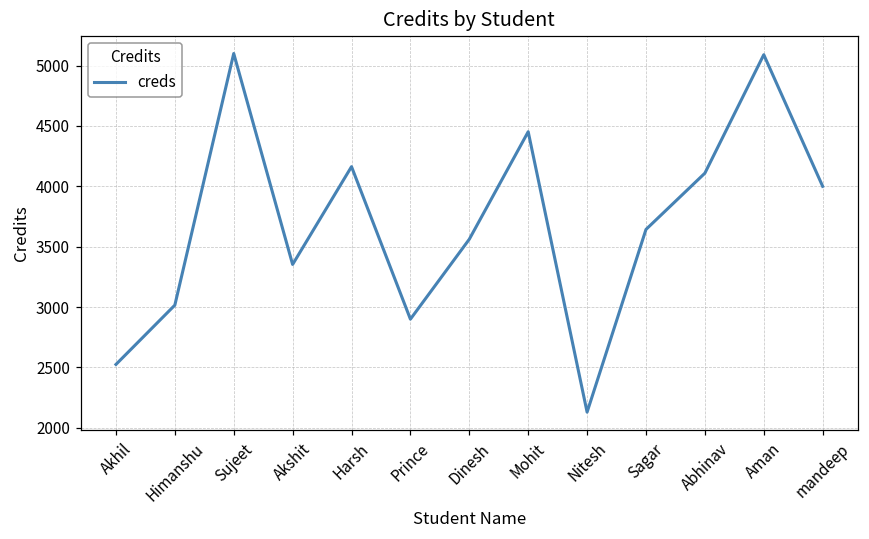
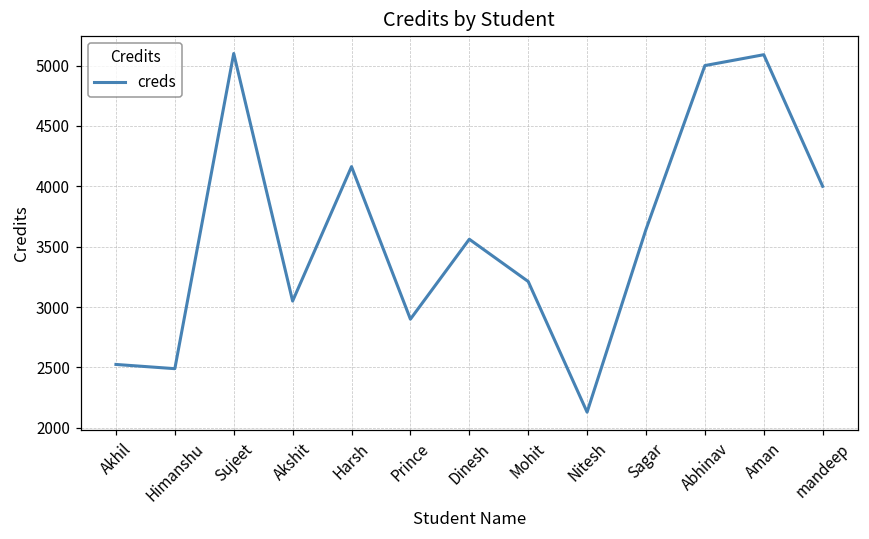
  {
    "Akhil": 2530,
-   "Himanshu": 3020,
+   "Himanshu": 2490,
    "Sujeet": 5100,
-   "Akshit": 3350,
+   "Akshit": 3050,
    "Harsh": 4160,
    "Prince": 2900,
    "Dinesh": 3560,
-   "Mohit": 4450,
+   "Mohit": 3210,
    "Nitesh": 2130,
    "Sagar": 3640,
-   "Abhinav": 4110,
+   "Abhinav": 5000,
    "Aman": 5090,
    "mandeep": 4000
  }
